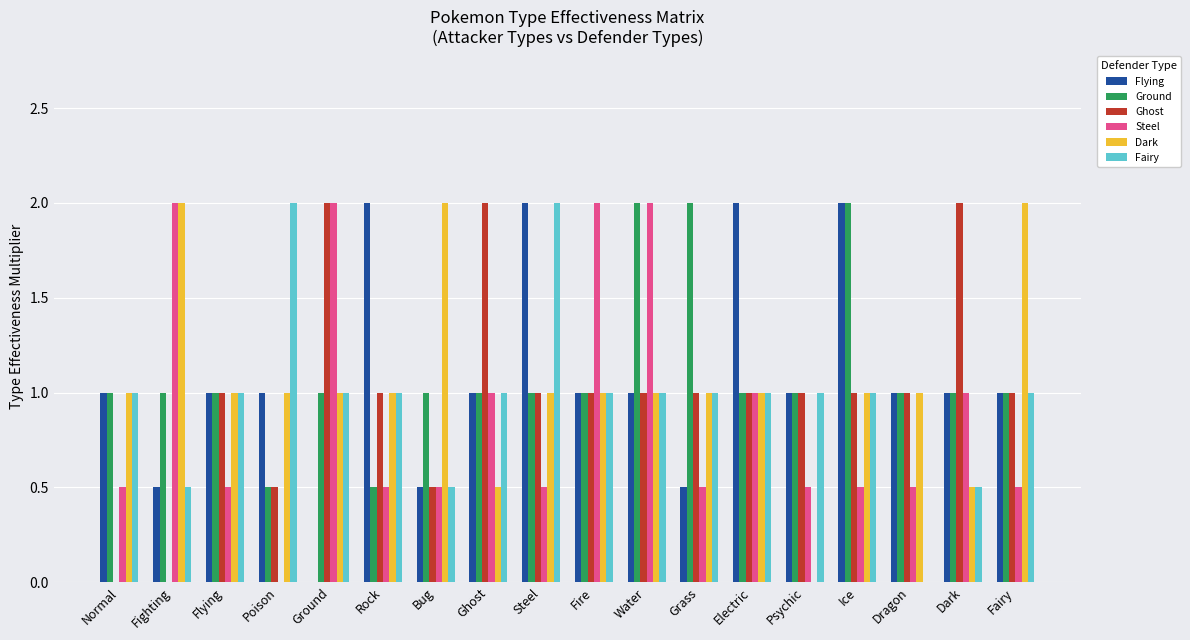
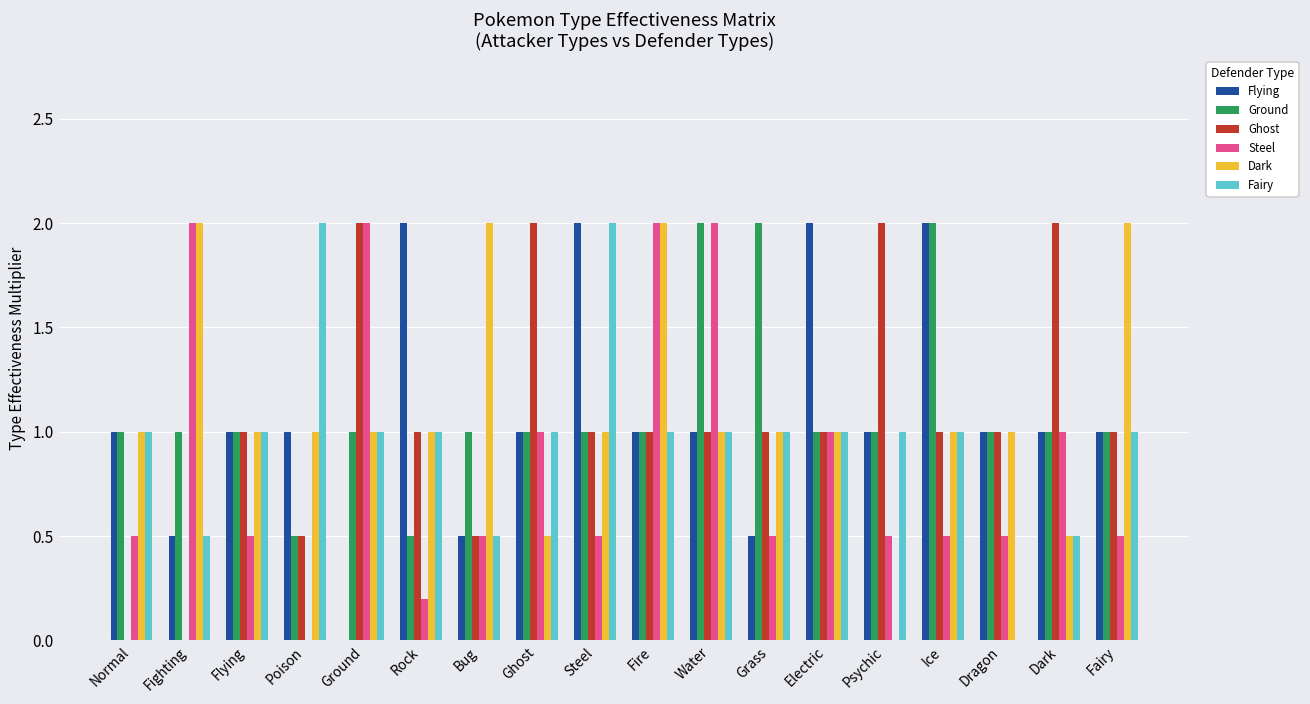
  {
    "Flying": {
      "Normal": 1.0,
      "Fighting": 0.5,
      "Flying": 1.0,
      "Poison": 1.0,
      "Ground": 0.0,
      "Rock": 2.0,
      "Bug": 0.5,
      "Ghost": 1.0,
      "Steel": 2.0,
      "Fire": 1.0,
      "Water": 1.0,
      "Grass": 0.5,
      "Electric": 2.0,
      "Psychic": 1.0,
      "Ice": 2.0,
      "Dragon": 1.0,
      "Dark": 1.0,
      "Fairy": 1.0
    },
    "Ground": {
      "Normal": 1.0,
      "Fighting": 1.0,
      "Flying": 1.0,
      "Poison": 0.5,
      "Ground": 1.0,
      "Rock": 0.5,
      "Bug": 1.0,
      "Ghost": 1.0,
      "Steel": 1.0,
      "Fire": 1.0,
      "Water": 2.0,
      "Grass": 2.0,
      "Electric": 1.0,
      "Psychic": 1.0,
      "Ice": 2.0,
      "Dragon": 1.0,
      "Dark": 1.0,
      "Fairy": 1.0
    },
    "Ghost": {
      "Normal": 0,
      "Fighting": 0,
      "Flying": 1,
      "Poison": 0.50,
      "Ground": 2,
      "Rock": 1,
      "Bug": 0.50,
      "Ghost": 2,
      "Steel": 1,
      "Fire": 1,
      "Water": 1,
      "Grass": 1,
      "Electric": 1,
-     "Psychic": 1,
+     "Psychic": 2,
      "Ice": 1,
      "Dragon": 1,
      "Dark": 2,
      "Fairy": 1
    },
    "Steel": {
      "Normal": 0.5,
      "Fighting": 2.0,
      "Flying": 0.5,
      "Poison": 0.0,
      "Ground": 2.0,
-     "Rock": 0.5,
+     "Rock": 0.2,
      "Bug": 0.5,
      "Ghost": 1.0,
      "Steel": 0.5,
      "Fire": 2.0,
      "Water": 2.0,
      "Grass": 0.5,
      "Electric": 1.0,
      "Psychic": 0.5,
      "Ice": 0.5,
      "Dragon": 0.5,
      "Dark": 1.0,
      "Fairy": 0.5
    },
    "Dark": {
      "Normal": 1,
      "Fighting": 2,
      "Flying": 1,
      "Poison": 1,
      "Ground": 1,
      "Rock": 1,
      "Bug": 2,
      "Ghost": 0.50,
      "Steel": 1,
-     "Fire": 1,
+     "Fire": 2,
      "Water": 1,
      "Grass": 1,
      "Electric": 1,
      "Psychic": 0,
      "Ice": 1,
      "Dragon": 1,
      "Dark": 0.50,
      "Fairy": 2
    },
    "Fairy": {
      "Normal": 1.0,
      "Fighting": 0.5,
      "Flying": 1.0,
      "Poison": 2.0,
      "Ground": 1.0,
      "Rock": 1.0,
      "Bug": 0.5,
      "Ghost": 1.0,
      "Steel": 2.0,
      "Fire": 1.0,
      "Water": 1.0,
      "Grass": 1.0,
      "Electric": 1.0,
      "Psychic": 1.0,
      "Ice": 1.0,
      "Dragon": 0.0,
      "Dark": 0.5,
      "Fairy": 1.0
    }
  }
